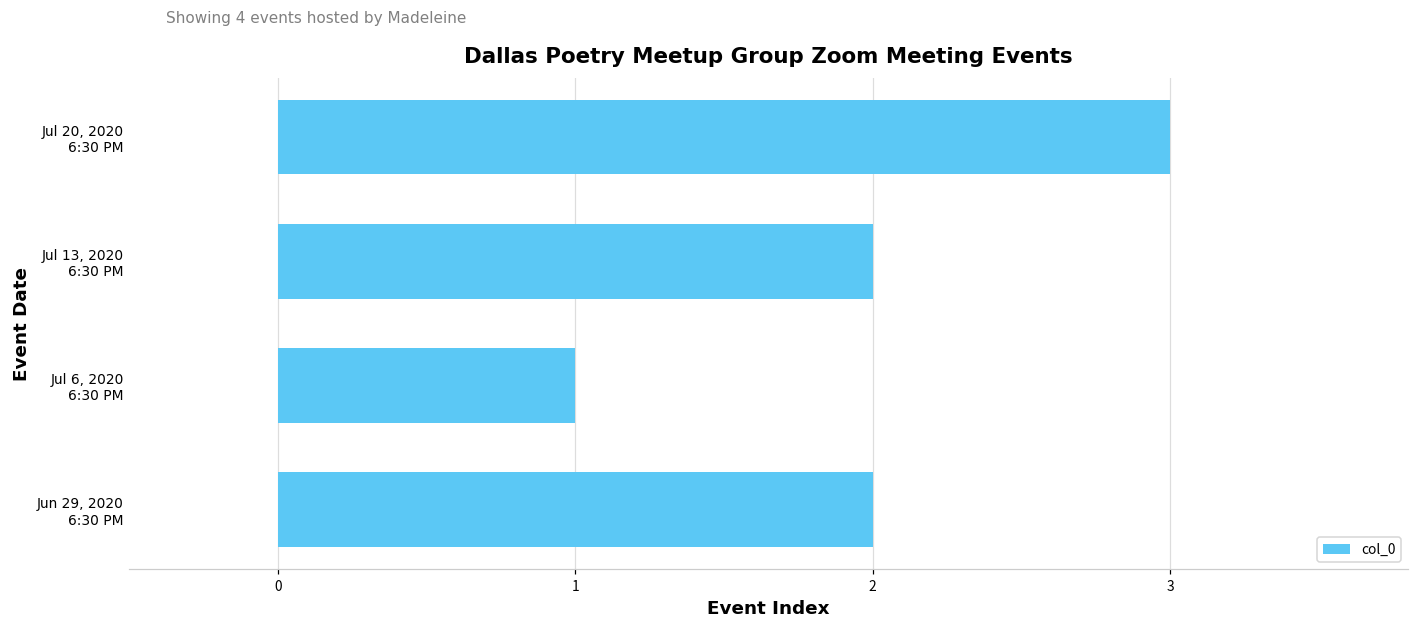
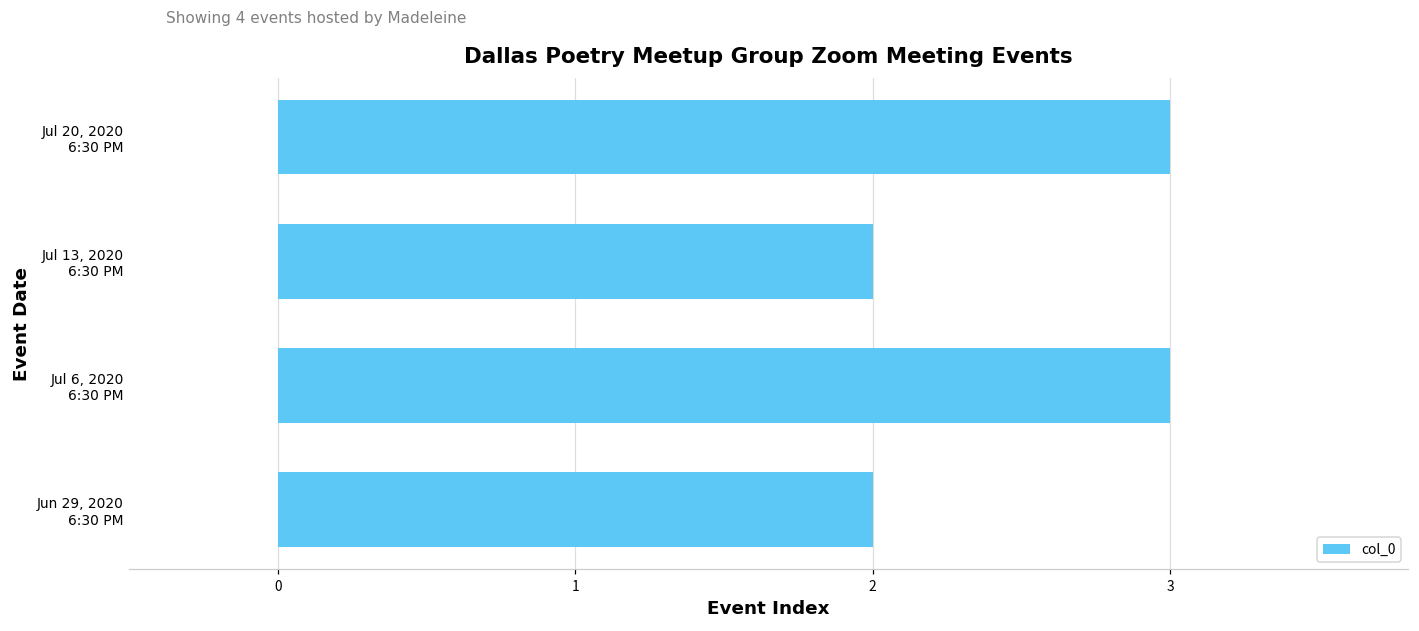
  {
    "Jul 20, 2020 6:30 PM": 3,
    "Jul 13, 2020 6:30 PM": 2,
-   "Jul 6, 2020 6:30 PM": 1,
+   "Jul 6, 2020 6:30 PM": 3,
    "Jun 29, 2020 6:30 PM": 2
  }
